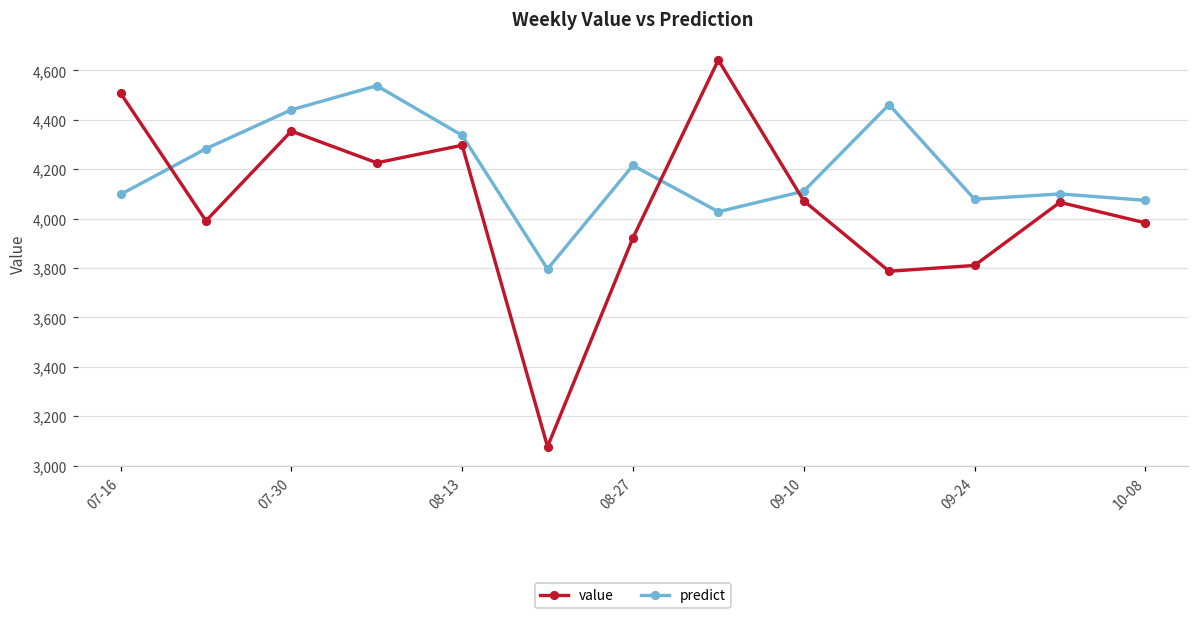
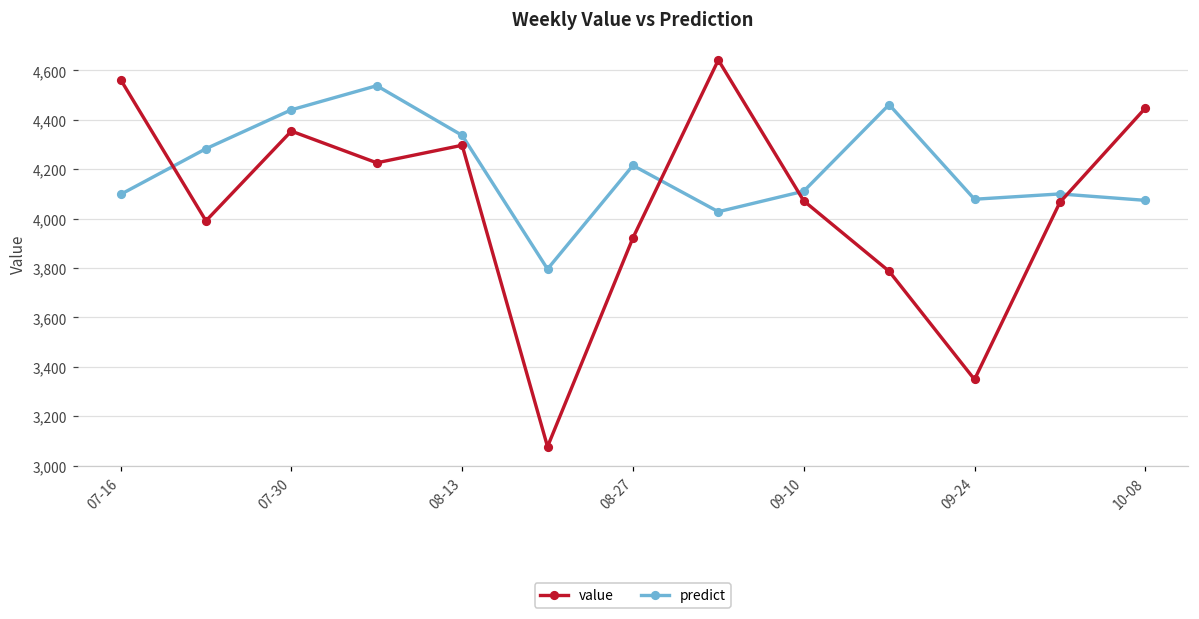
  {
    "value": {
-     "07-16": "4,510",
+     "07-16": "4,560",
      "07-30": "4,350",
      "08-13": "4,300",
      "08-27": "3,920",
      "09-10": "4,070",
-     "09-24": "3,810",
-     "10-08": "3,980"
+     "09-24": "3,350",
+     "10-08": "4,450"
    },
    "predict": {
      "07-16": "4,100",
      "07-30": "4,440",
      "08-13": "4,340",
      "08-27": "4,220",
      "09-10": "4,110",
      "09-24": "4,080",
      "10-08": "4,070"
    }
  }
